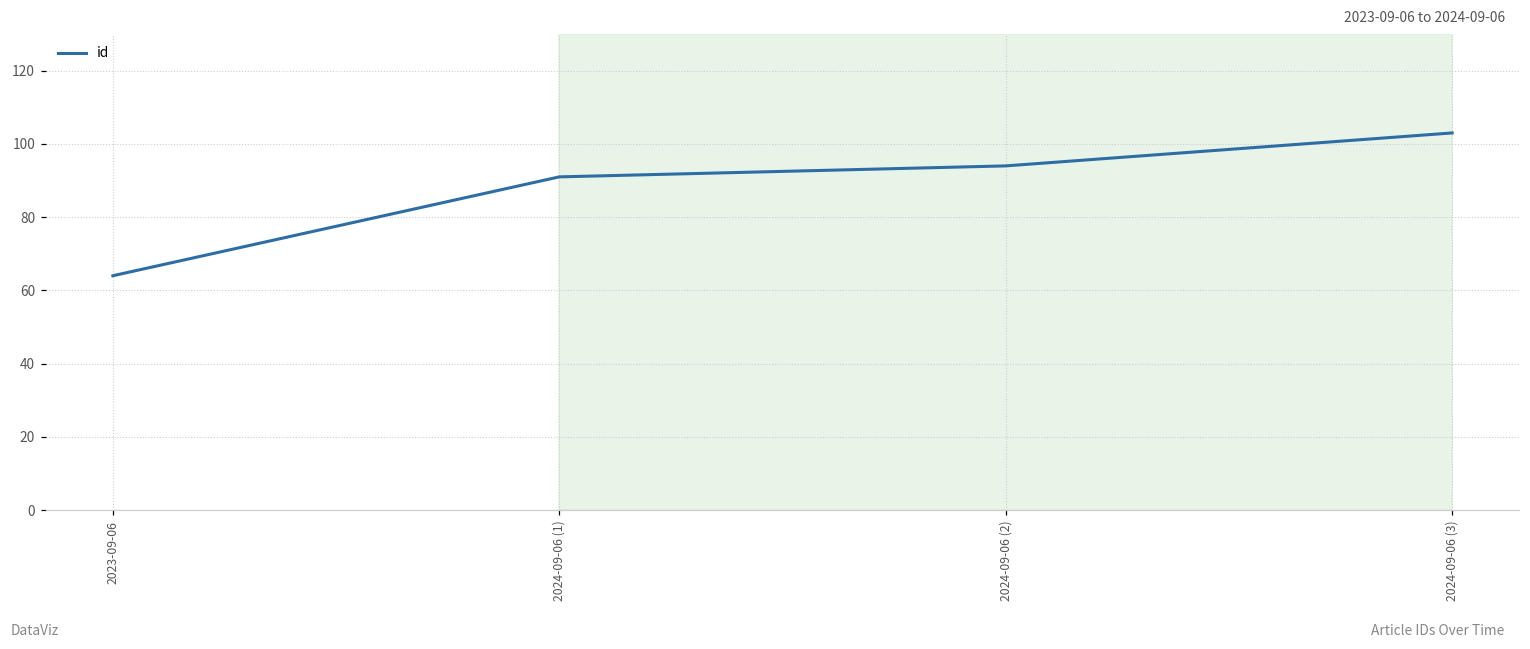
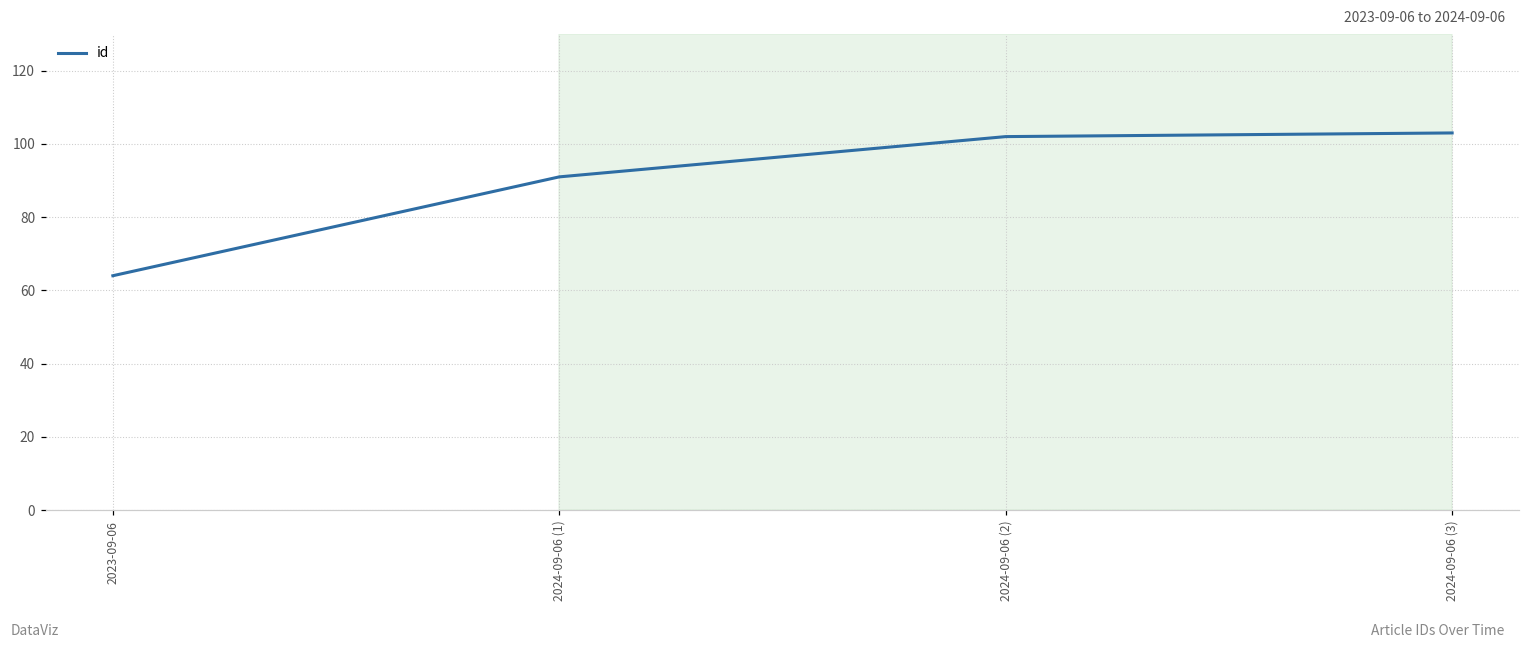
  {
    "2023-09-06": 64,
    "2024-09-06 (1)": 91,
-   "2024-09-06 (2)": 94,
+   "2024-09-06 (2)": 102,
    "2024-09-06 (3)": 103
  }
